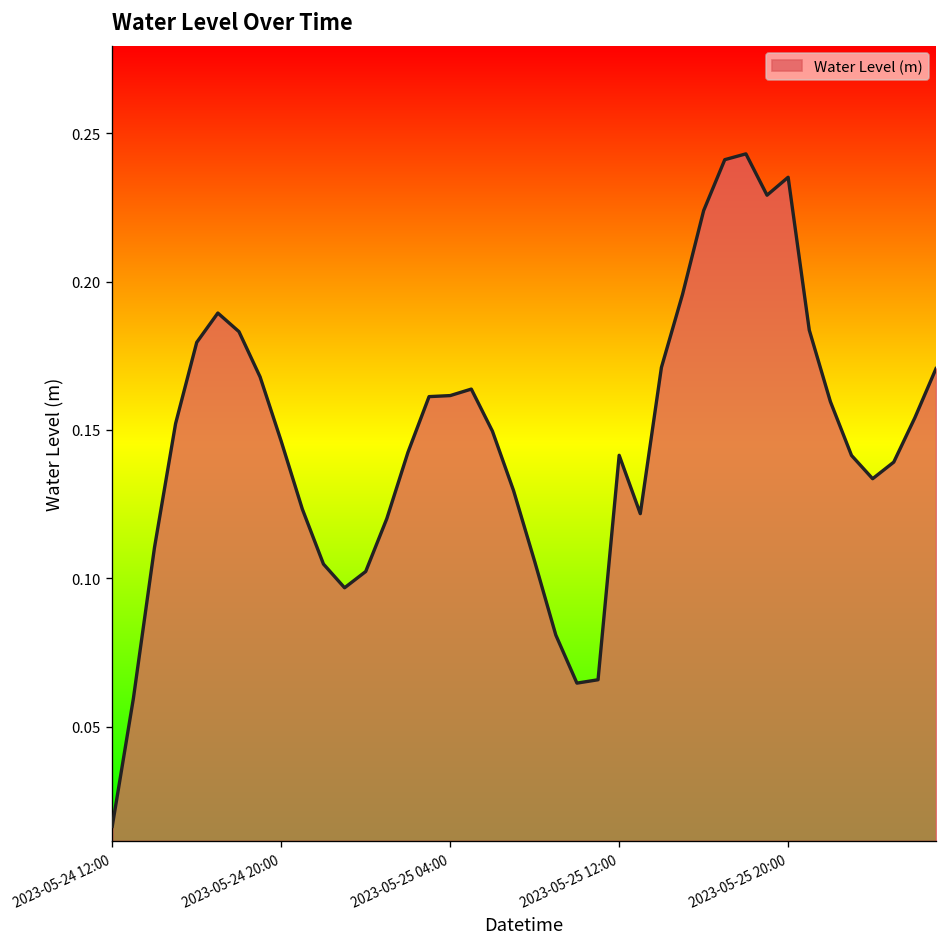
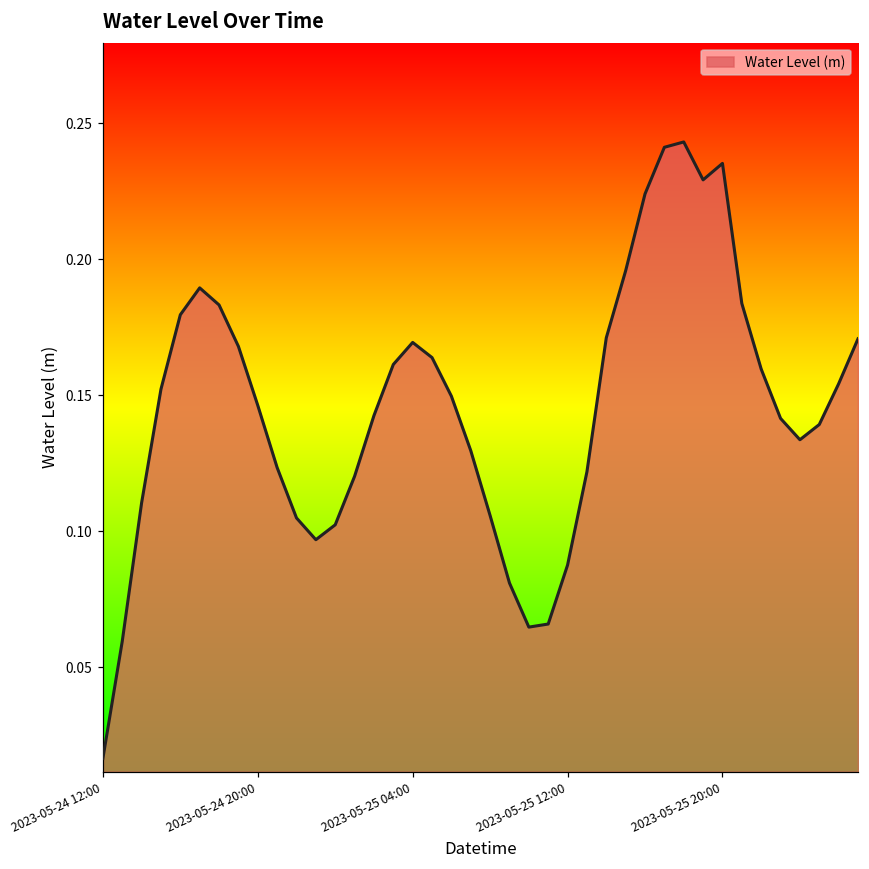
  {
    "2023-05-24 12:00": 0.016,
    "2023-05-24 20:00": 0.146,
-   "2023-05-25 04:00": 0.162,
-   "2023-05-25 12:00": 0.141,
+   "2023-05-25 04:00": 0.169,
+   "2023-05-25 12:00": 0.088,
    "2023-05-25 20:00": 0.235
  }
